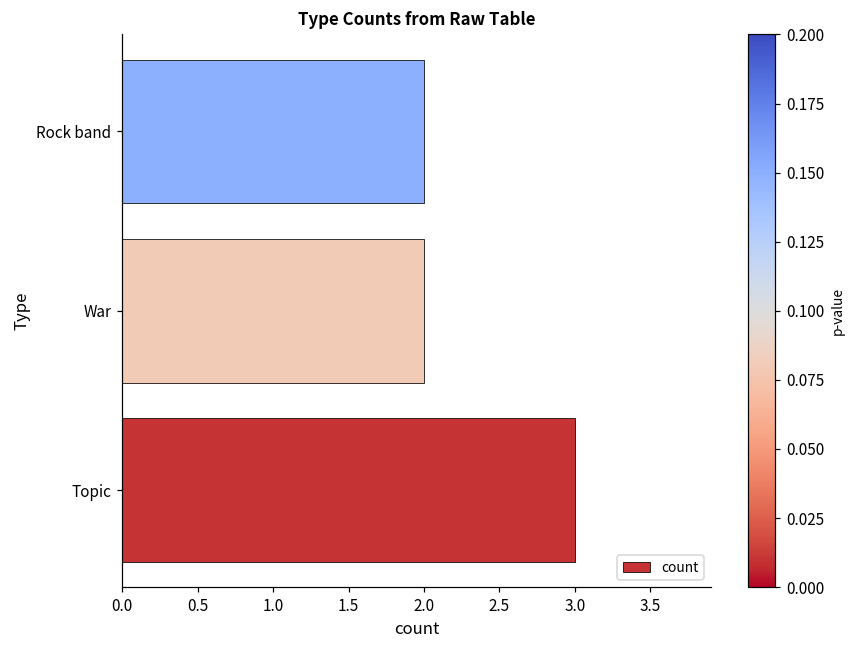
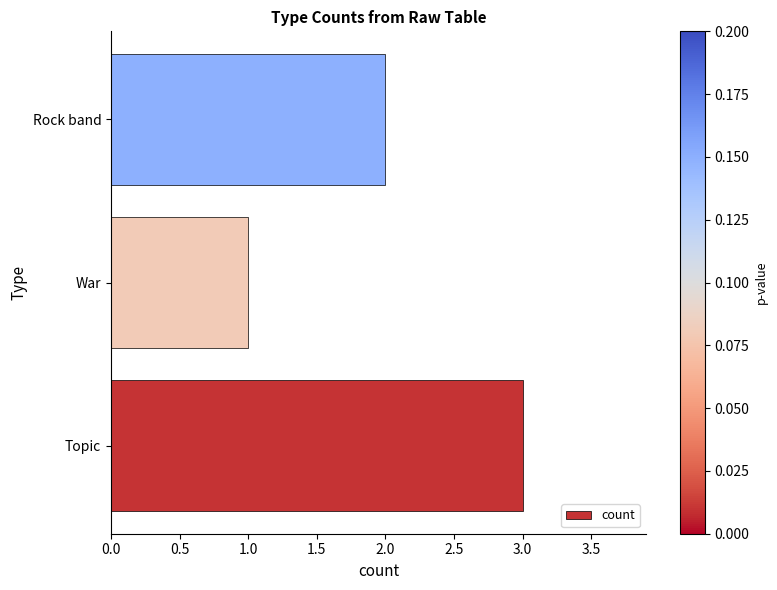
  {
    "Rock band": 2,
-   "War": 2,
+   "War": 1,
    "Topic": 3
  }
